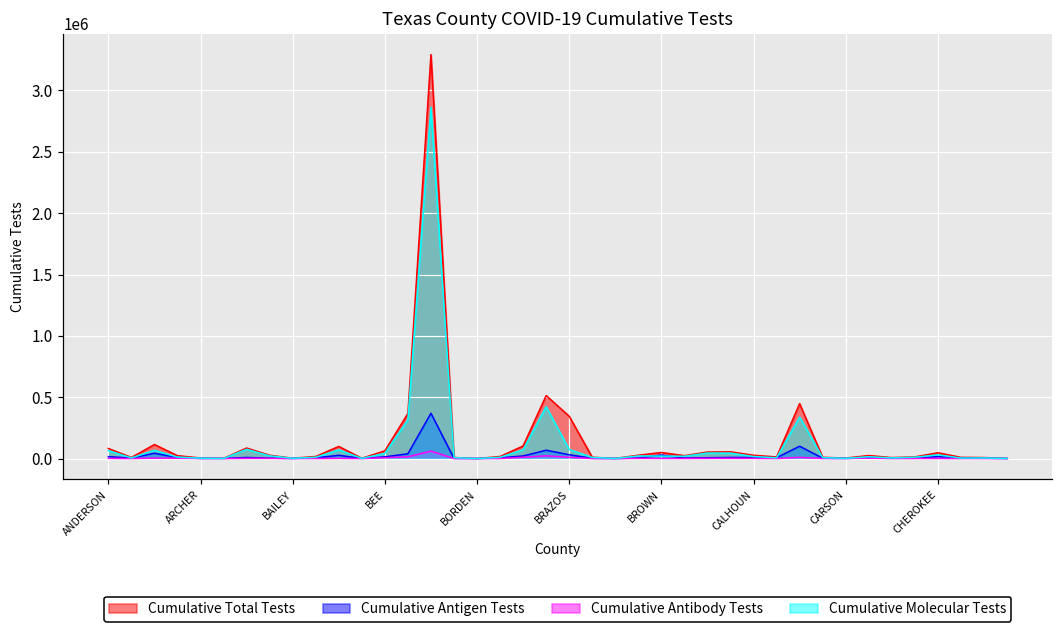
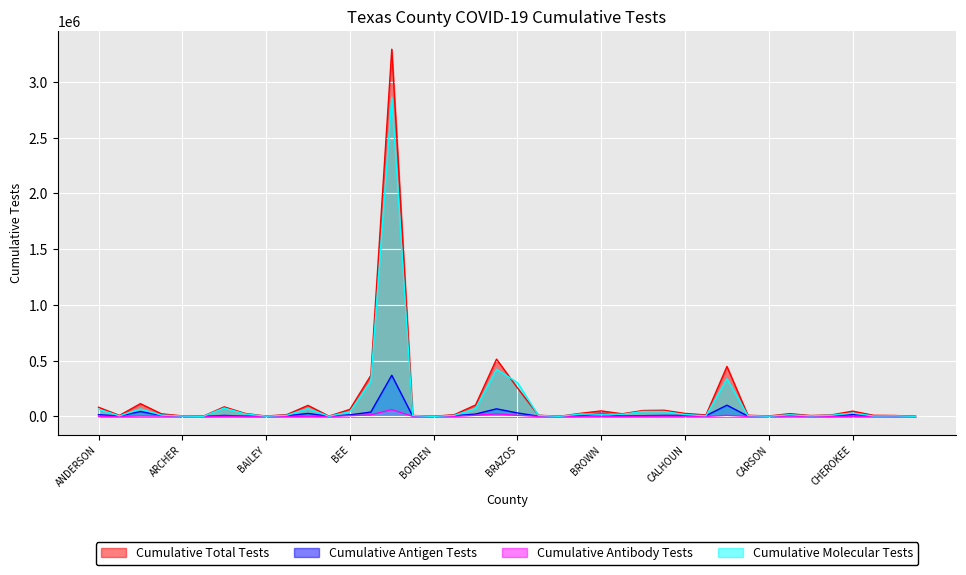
  {
    "Cumulative Total Tests": {
-     "BRAZOS": 340000
+     "BRAZOS": 260000
    },
    "Cumulative Molecular Tests": {
-     "BRAZOS": 70000
+     "BRAZOS": 300000
    }
  }
